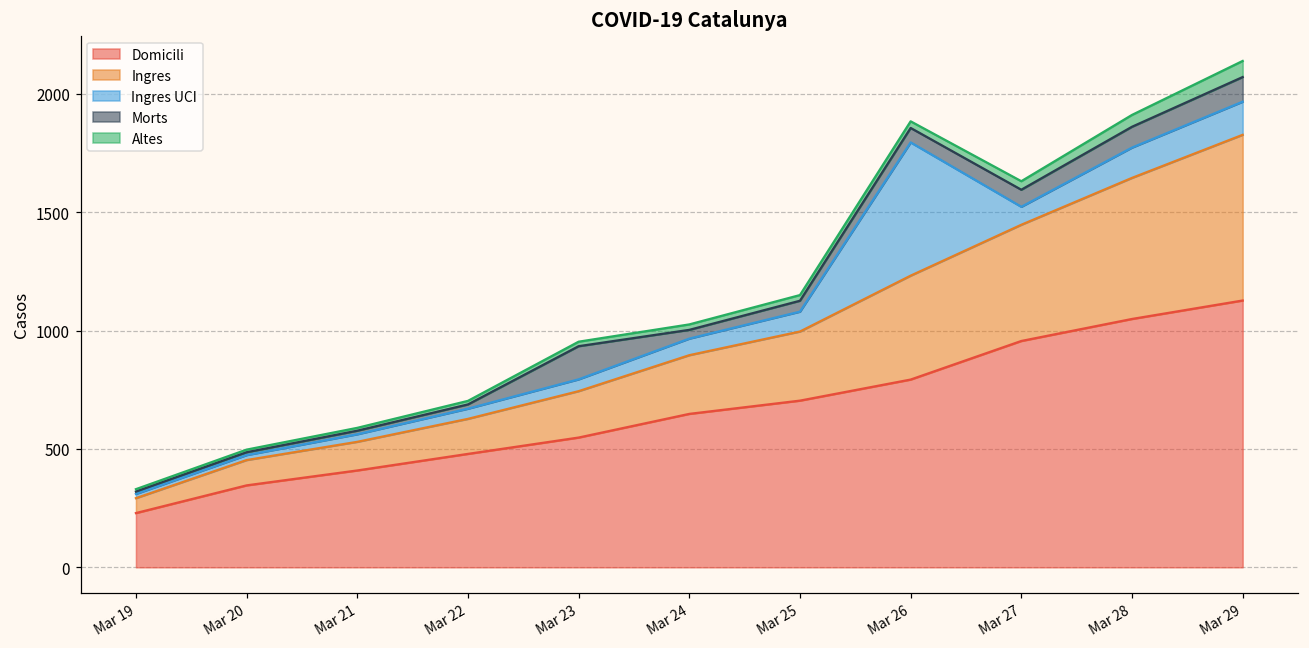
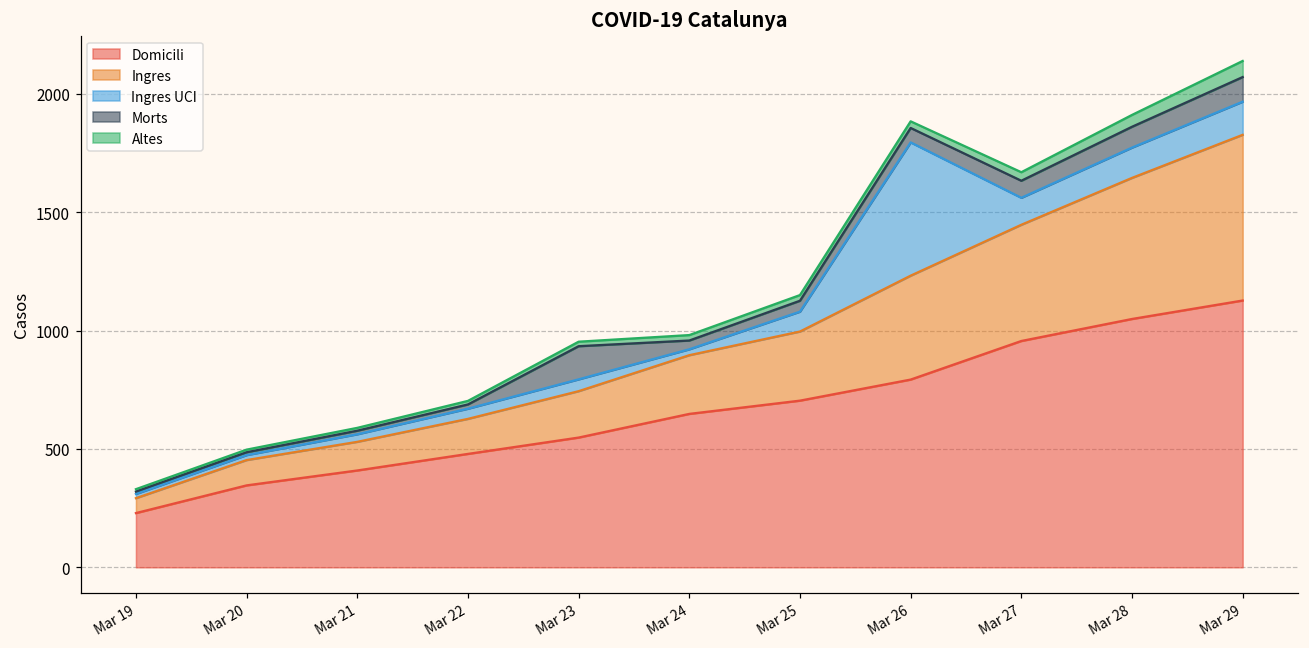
  {
    "Ingres UCI": {
      "Mar 20": 20,
      "Mar 21": 30,
      "Mar 22": 40,
      "Mar 23": 50,
-     "Mar 24": 70,
+     "Mar 24": 30,
      "Mar 25": 80,
      "Mar 26": 560,
-     "Mar 27": 80,
+     "Mar 27": 110,
      "Mar 28": 130,
      "Mar 29": 140
    },
    "Morts": {
      "Mar 21": 20,
      "Mar 22": 20,
      "Mar 23": 140,
      "Mar 24": 40,
      "Mar 25": 50,
      "Mar 26": 60,
      "Mar 27": 70,
      "Mar 28": 90,
      "Mar 29": 100
    },
    "Altes": {
      "Mar 21": 10,
      "Mar 22": 20,
      "Mar 23": 20,
      "Mar 24": 20,
      "Mar 25": 20,
      "Mar 26": 30,
      "Mar 27": 40,
      "Mar 28": 50,
      "Mar 29": 70
    }
  }
